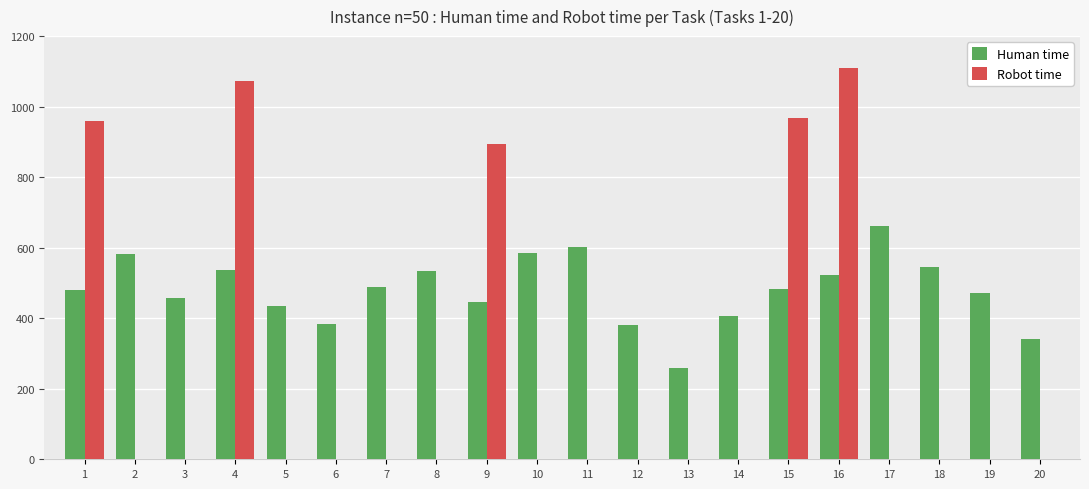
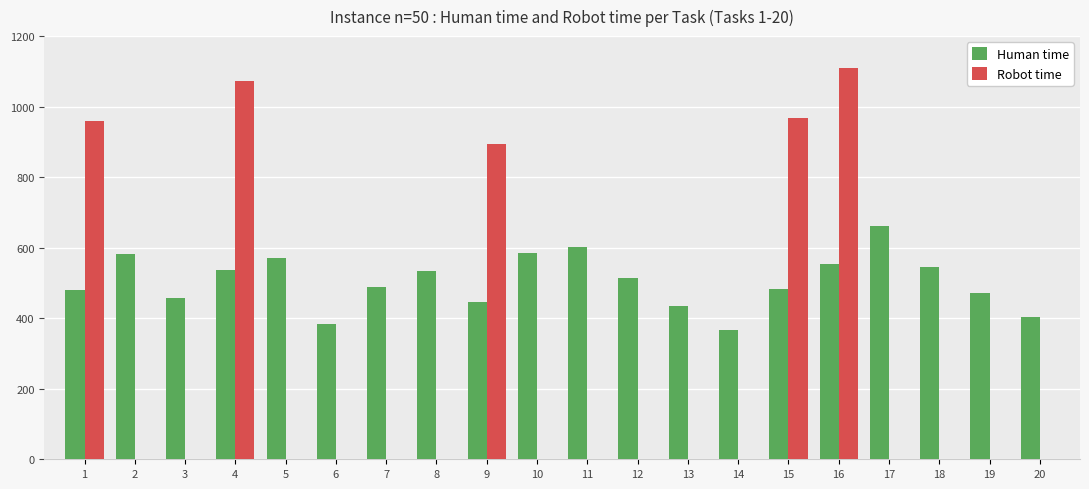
  {
    "Human time": {
      "1": 480,
      "2": 580,
      "3": 460,
      "4": 540,
-     "5": 440,
+     "5": 570,
      "6": 380,
      "7": 490,
      "8": 530,
      "9": 450,
      "10": 580,
      "11": 600,
-     "12": 380,
-     "13": 260,
-     "14": 410,
+     "12": 510,
+     "13": 430,
+     "14": 370,
      "15": 480,
-     "16": 520,
+     "16": 560,
      "17": 660,
      "18": 550,
      "19": 470,
-     "20": 340
+     "20": 400
    },
    "Robot time": {
      "1": 960,
      "2": 0,
      "3": 0,
      "4": 1070,
      "5": 0,
      "6": 0,
      "7": 0,
      "8": 0,
      "9": 890,
      "10": 0,
      "11": 0,
      "12": 0,
      "13": 0,
      "14": 0,
      "15": 970,
      "16": 1110,
      "17": 0,
      "18": 0,
      "19": 0,
      "20": 0
    }
  }
